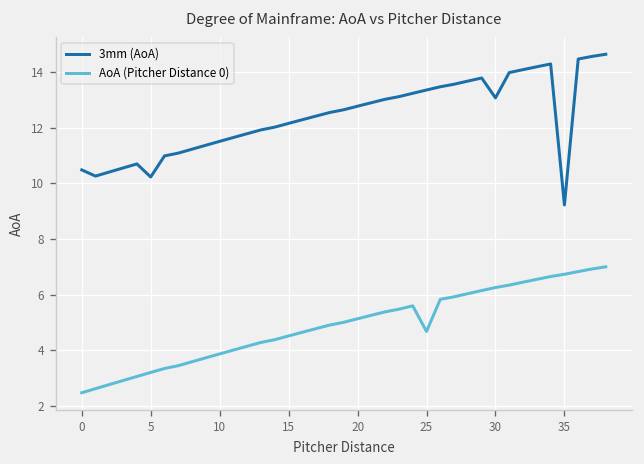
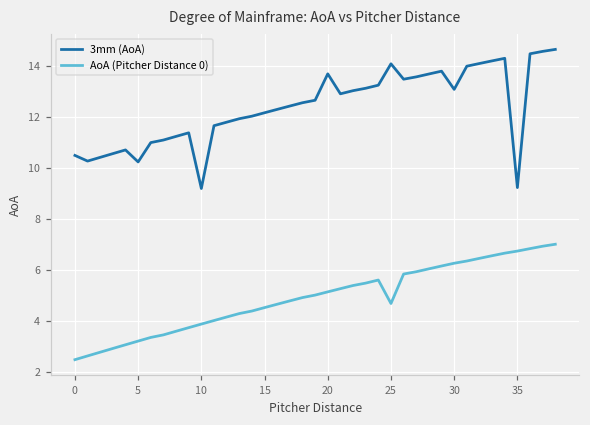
  {
    "3mm (AoA)": {
      "0": 10.5,
      "5": 10.2,
-     "10": 11.5,
+     "10": 9.2,
      "15": 12.2,
-     "20": 12.8,
-     "25": 13.4,
+     "20": 13.7,
+     "25": 14.1,
      "30": 13.1,
      "35": 9.2
    },
    "AoA (Pitcher Distance 0)": {
      "0": 2.5,
      "5": 3.2,
      "10": 3.9,
      "15": 4.5,
      "20": 5.1,
      "25": 4.7,
      "30": 6.3,
      "35": 6.7
    }
  }
